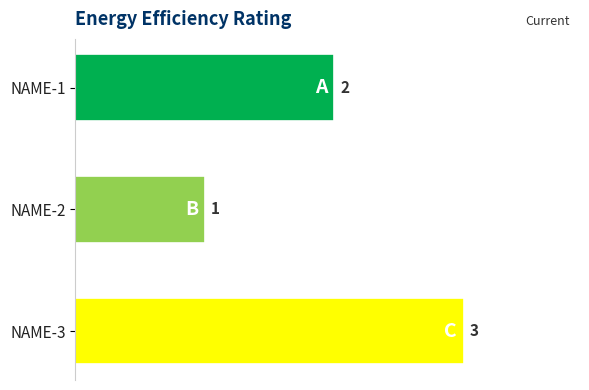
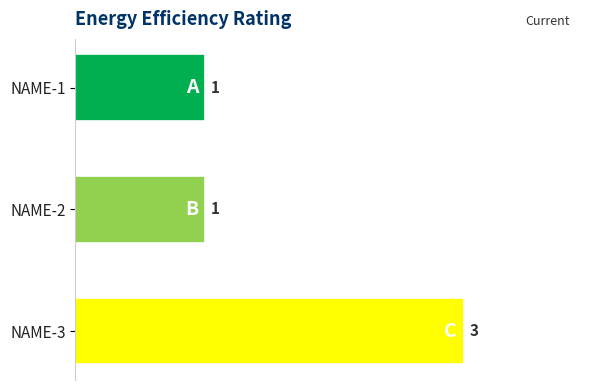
  {
-   "NAME-1": 2,
+   "NAME-1": 1,
    "NAME-2": 1,
    "NAME-3": 3
  }
